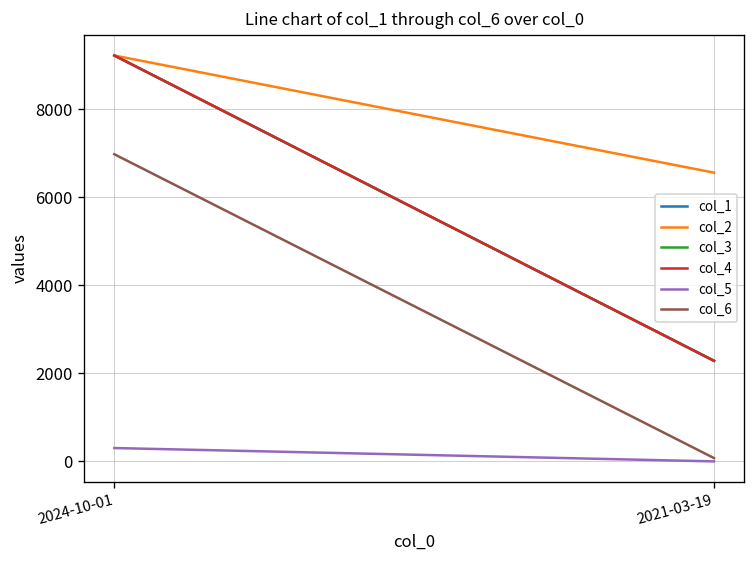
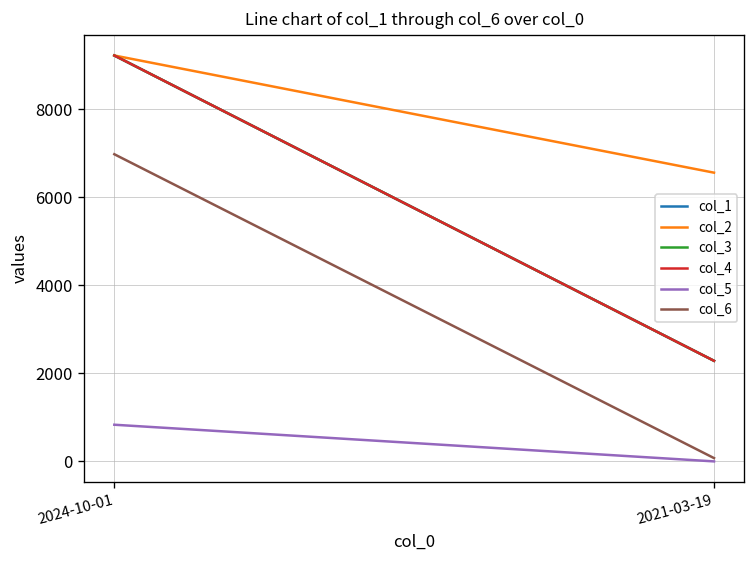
  {
    "col_4": {
      "2021-03-19": 2300
    },
    "col_2": {
      "2021-03-19": 6600
    },
    "col_5": {
-     "2024-10-01": 300,
+     "2024-10-01": 800,
      "2021-03-19": 0
    },
    "col_6": {
      "2024-10-01": 7000,
      "2021-03-19": 100
    }
  }
